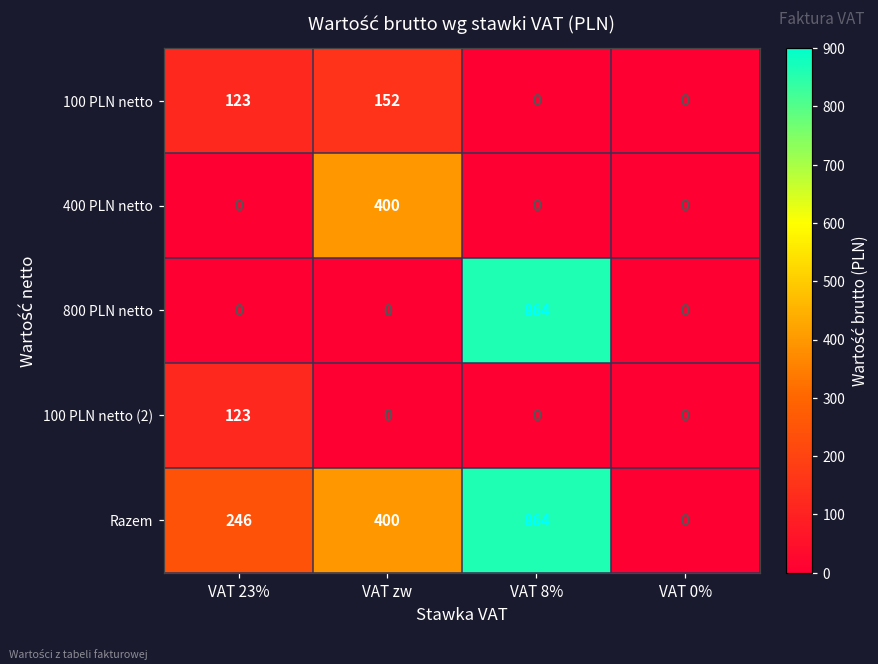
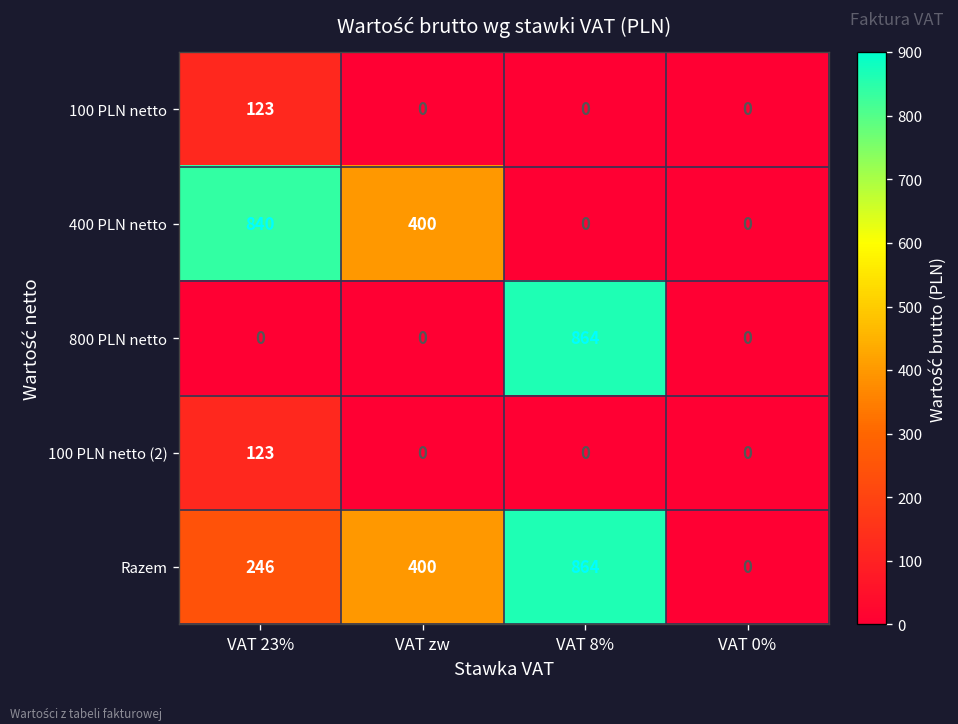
  {
    "100 PLN netto": {
      "VAT 23%": 123,
-     "VAT zw": 152,
+     "VAT zw": 0,
      "VAT 8%": 0,
      "VAT 0%": 0
    },
    "400 PLN netto": {
-     "VAT 23%": 0,
+     "VAT 23%": 840,
      "VAT zw": 400,
      "VAT 8%": 0,
      "VAT 0%": 0
    },
    "800 PLN netto": {
      "VAT 23%": 0,
      "VAT zw": 0,
      "VAT 8%": 864,
      "VAT 0%": 0
    },
    "100 PLN netto (2)": {
      "VAT 23%": 123,
      "VAT zw": 0,
      "VAT 8%": 0,
      "VAT 0%": 0
    },
    "Razem": {
      "VAT 23%": 246,
      "VAT zw": 400,
      "VAT 8%": 864,
      "VAT 0%": 0
    }
  }
